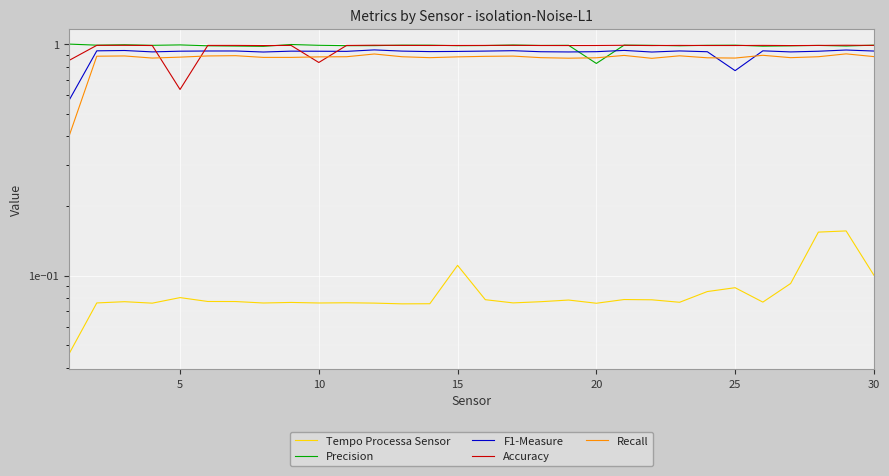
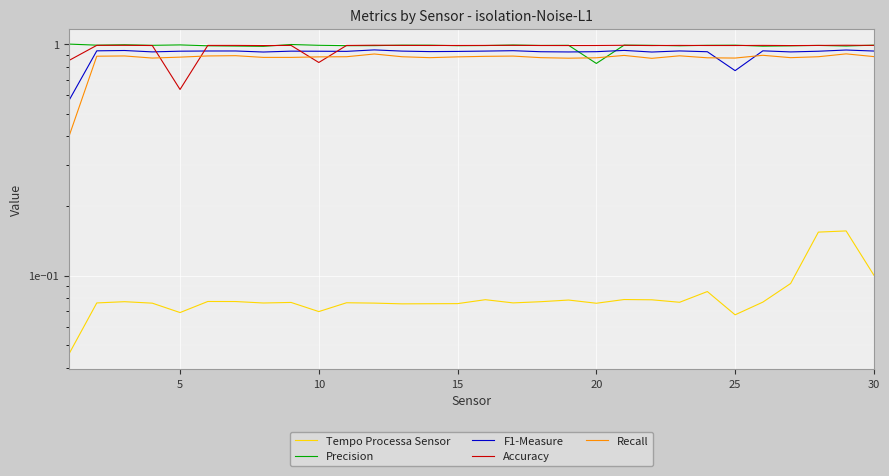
  {
    "Tempo Processa Sensor": {
-     "5": 0.080,
-     "10": 0.076,
-     "15": 0.11,
+     "5": 0.069,
+     "10": 0.070,
+     "15": 0.076,
      "20": 0.076,
-     "25": 0.089,
+     "25": 0.068,
      "30": 0.100
    },
    "Precision": {
      "5": 0.99,
      "10": 0.99,
      "20": 0.83
    },
    "F1-Measure": {
      "5": 0.93,
      "10": 0.93,
      "15": 0.93,
      "20": 0.93,
      "25": 0.77,
      "30": 0.93
    },
    "Accuracy": {
      "5": 0.64,
      "10": 0.83,
      "20": 0.99
    },
    "Recall": {
      "5": 0.88,
      "10": 0.88,
      "15": 0.88,
      "20": 0.87,
      "25": 0.87,
      "30": 0.88
    }
  }
